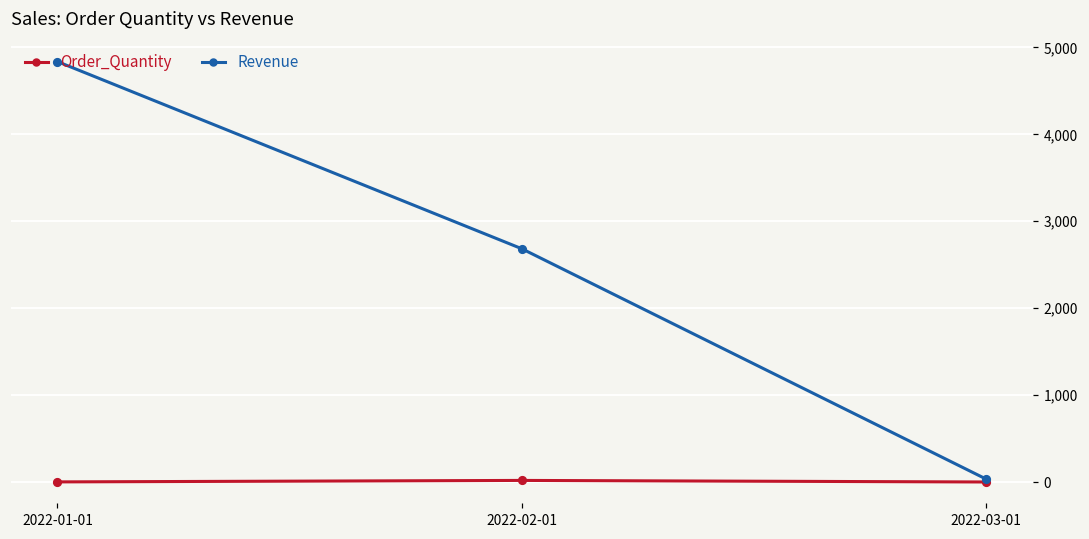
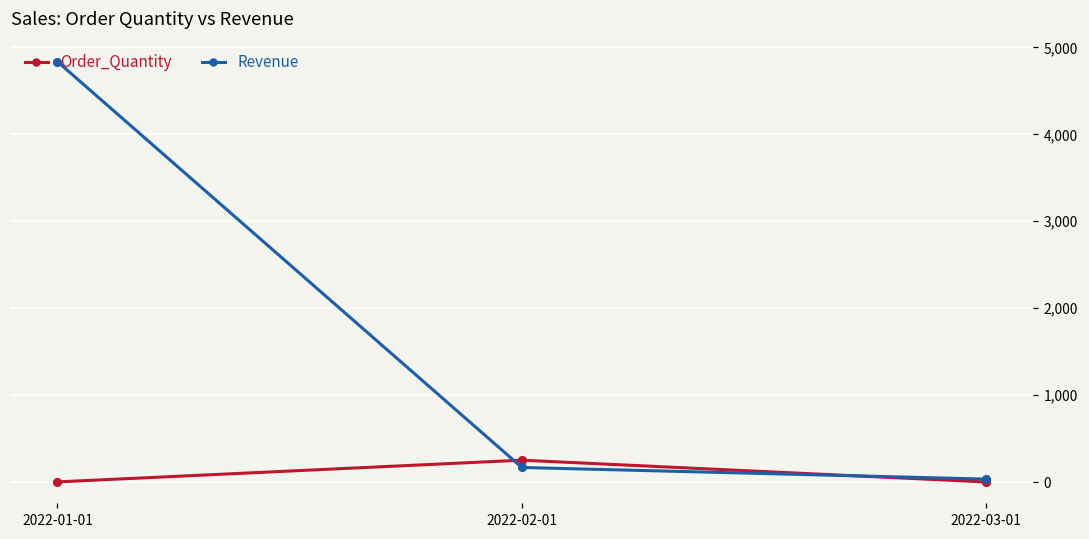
  {
    "Order_Quantity": {
      "2022-01-01": "0",
-     "2022-02-01": "0",
+     "2022-02-01": "300",
      "2022-03-01": "0"
    },
    "Revenue": {
      "2022-01-01": "4,800",
-     "2022-02-01": "2,700",
+     "2022-02-01": "200",
      "2022-03-01": "0"
    }
  }
